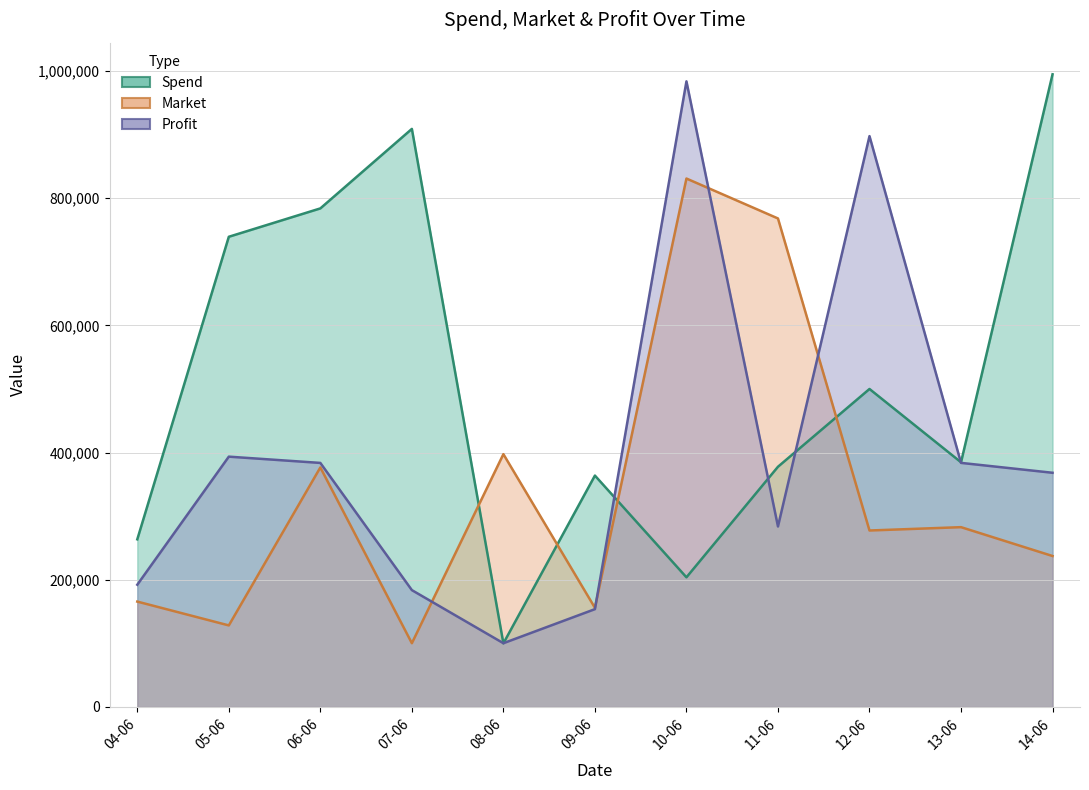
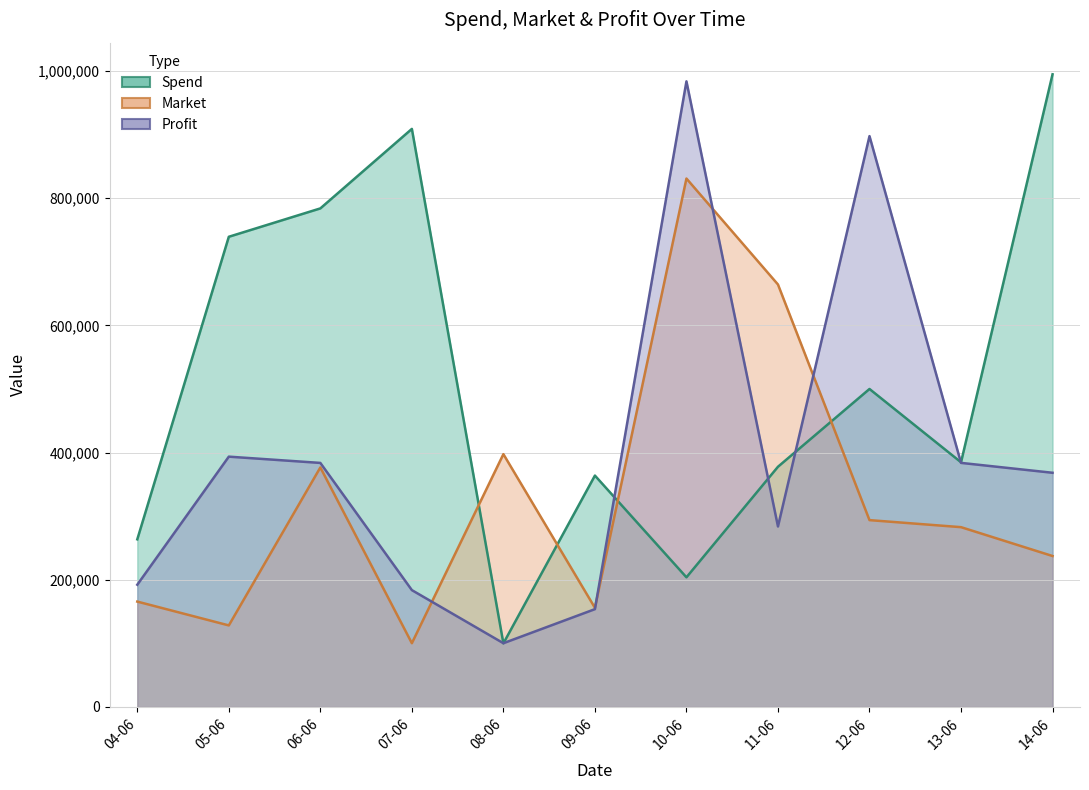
  {
    "Market": {
      "04-06": "170,000",
      "05-06": "130,000",
      "06-06": "380,000",
      "07-06": "100,000",
      "08-06": "400,000",
      "10-06": "830,000",
-     "11-06": "770,000",
-     "12-06": "280,000",
+     "11-06": "660,000",
+     "12-06": "290,000",
      "13-06": "280,000",
      "14-06": "240,000"
    }
  }
